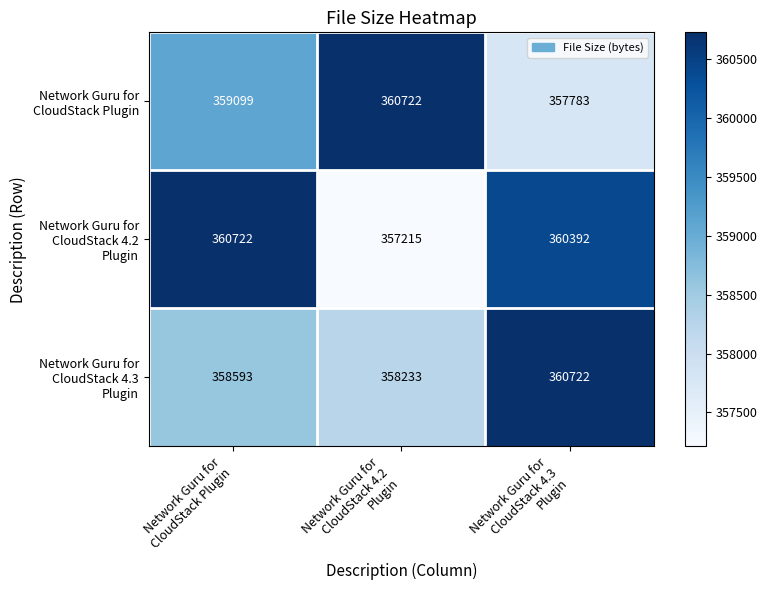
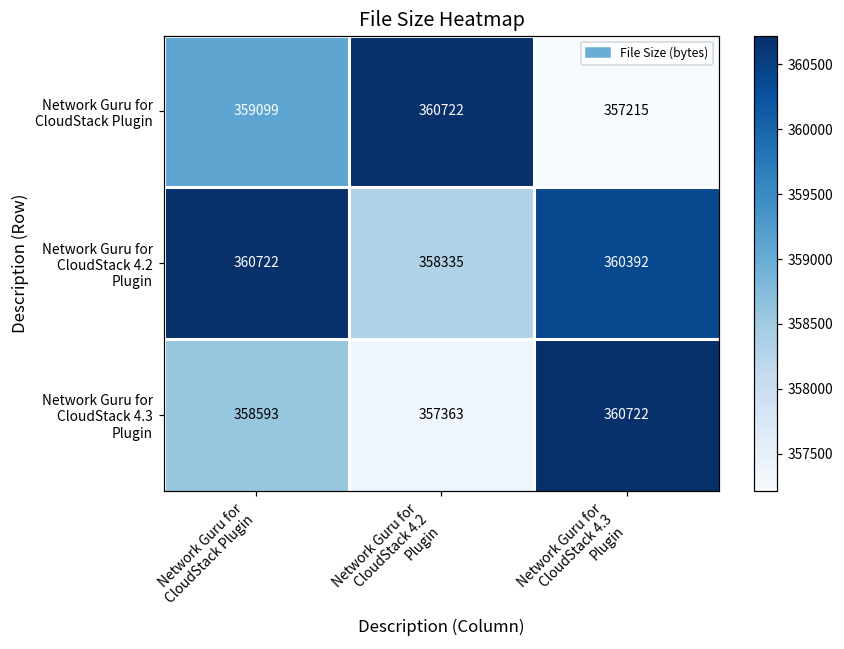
  {
    "Network Guru for CloudStack Plugin": {
      "Network Guru for CloudStack Plugin": 359099,
      "Network Guru for CloudStack 4.2 Plugin": 360722,
-     "Network Guru for CloudStack 4.3 Plugin": 357783
+     "Network Guru for CloudStack 4.3 Plugin": 357215
    },
    "Network Guru for CloudStack 4.2 Plugin": {
      "Network Guru for CloudStack Plugin": 360722,
-     "Network Guru for CloudStack 4.2 Plugin": 357215,
+     "Network Guru for CloudStack 4.2 Plugin": 358335,
      "Network Guru for CloudStack 4.3 Plugin": 360392
    },
    "Network Guru for CloudStack 4.3 Plugin": {
      "Network Guru for CloudStack Plugin": 358593,
-     "Network Guru for CloudStack 4.2 Plugin": 358233,
+     "Network Guru for CloudStack 4.2 Plugin": 357363,
      "Network Guru for CloudStack 4.3 Plugin": 360722
    }
  }
